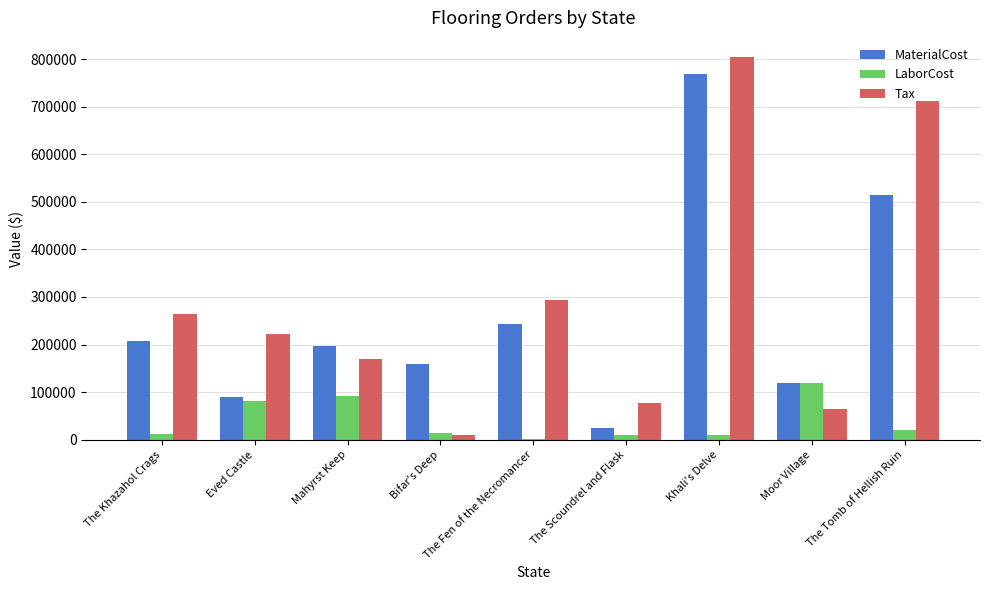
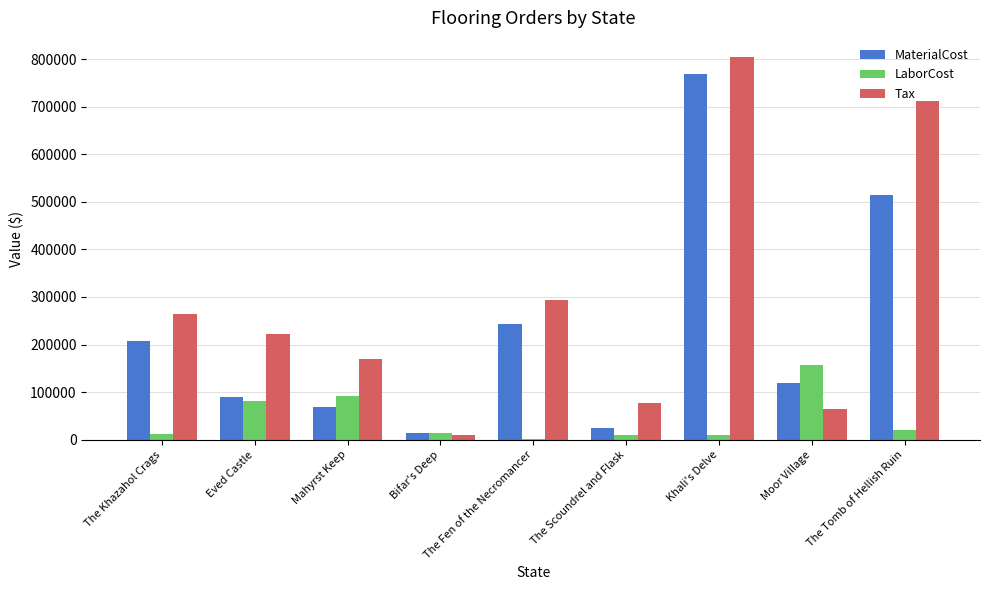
  {
    "MaterialCost": {
      "The Khazahol Crags": 210000,
      "Eved Castle": 90000,
-     "Mahyrst Keep": 200000,
-     "Bifar's Deep": 160000,
+     "Mahyrst Keep": 70000,
+     "Bifar's Deep": 10000,
      "The Fen of the Necromancer": 240000,
      "The Scoundrel and Flask": 30000,
      "Khali's Delve": 770000,
      "Moor Village": 120000,
      "The Tomb of Hellish Ruin": 510000
    },
    "LaborCost": {
      "The Khazahol Crags": 10000,
      "Eved Castle": 80000,
      "Mahyrst Keep": 90000,
      "Bifar's Deep": 10000,
      "The Scoundrel and Flask": 10000,
      "Khali's Delve": 10000,
-     "Moor Village": 120000,
+     "Moor Village": 160000,
      "The Tomb of Hellish Ruin": 20000
    },
    "Tax": {
      "The Khazahol Crags": 260000,
      "Eved Castle": 220000,
      "Mahyrst Keep": 170000,
      "Bifar's Deep": 10000,
      "The Fen of the Necromancer": 290000,
      "The Scoundrel and Flask": 80000,
      "Khali's Delve": 800000,
      "Moor Village": 60000,
      "The Tomb of Hellish Ruin": 710000
    }
  }
